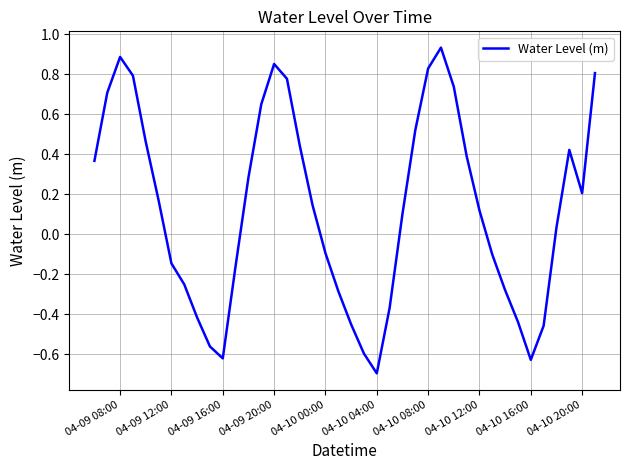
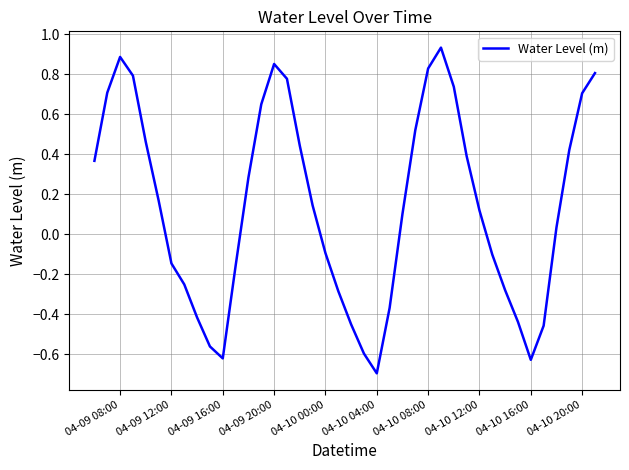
  {
    "04-09 08:00": 0.89,
    "04-09 12:00": -0.15,
    "04-09 16:00": -0.62,
    "04-09 20:00": 0.85,
    "04-10 00:00": -0.09,
    "04-10 04:00": -0.70,
    "04-10 08:00": 0.83,
    "04-10 12:00": 0.12,
    "04-10 16:00": -0.63,
-   "04-10 20:00": 0.21
+   "04-10 20:00": 0.71
  }
